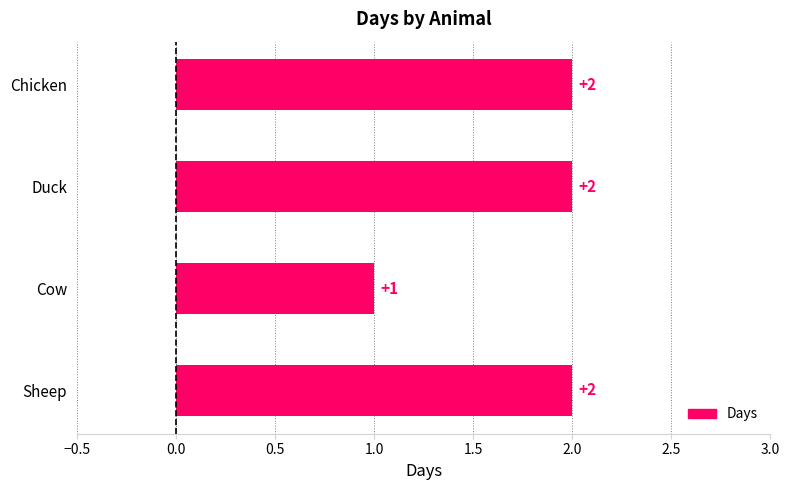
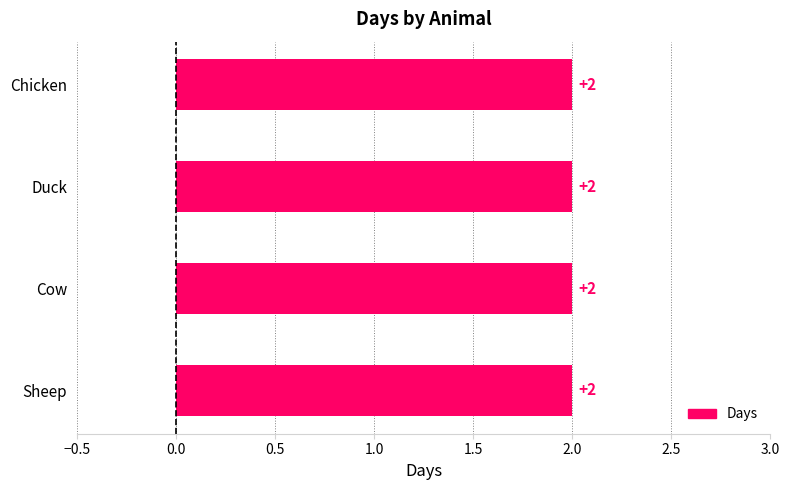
  {
    "Chicken": "+2",
    "Duck": "+2",
-   "Cow": "+1",
+   "Cow": "+2",
    "Sheep": "+2"
  }
